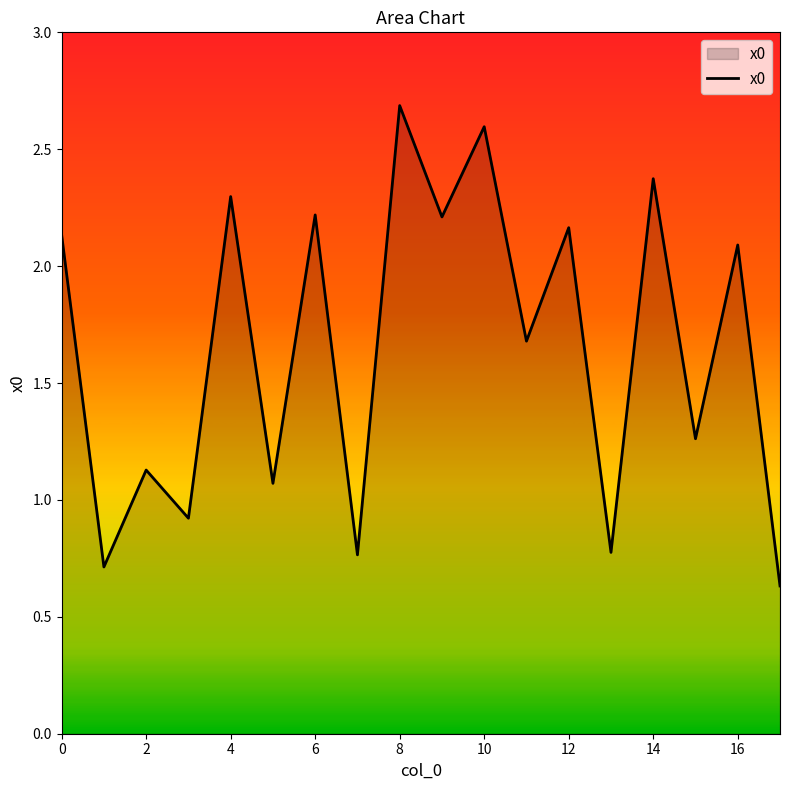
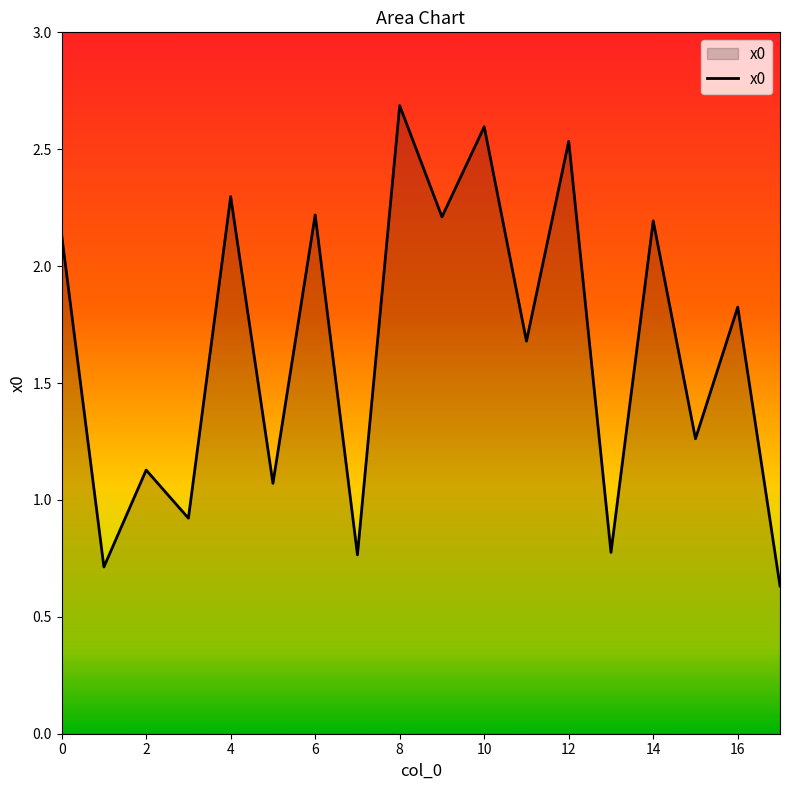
  {
    "0": 2.13,
    "2": 1.13,
    "4": 2.30,
    "6": 2.22,
    "8": 2.69,
    "10": 2.60,
-   "12": 2.16,
-   "14": 2.37,
-   "16": 2.09
+   "12": 2.53,
+   "14": 2.19,
+   "16": 1.82
  }
